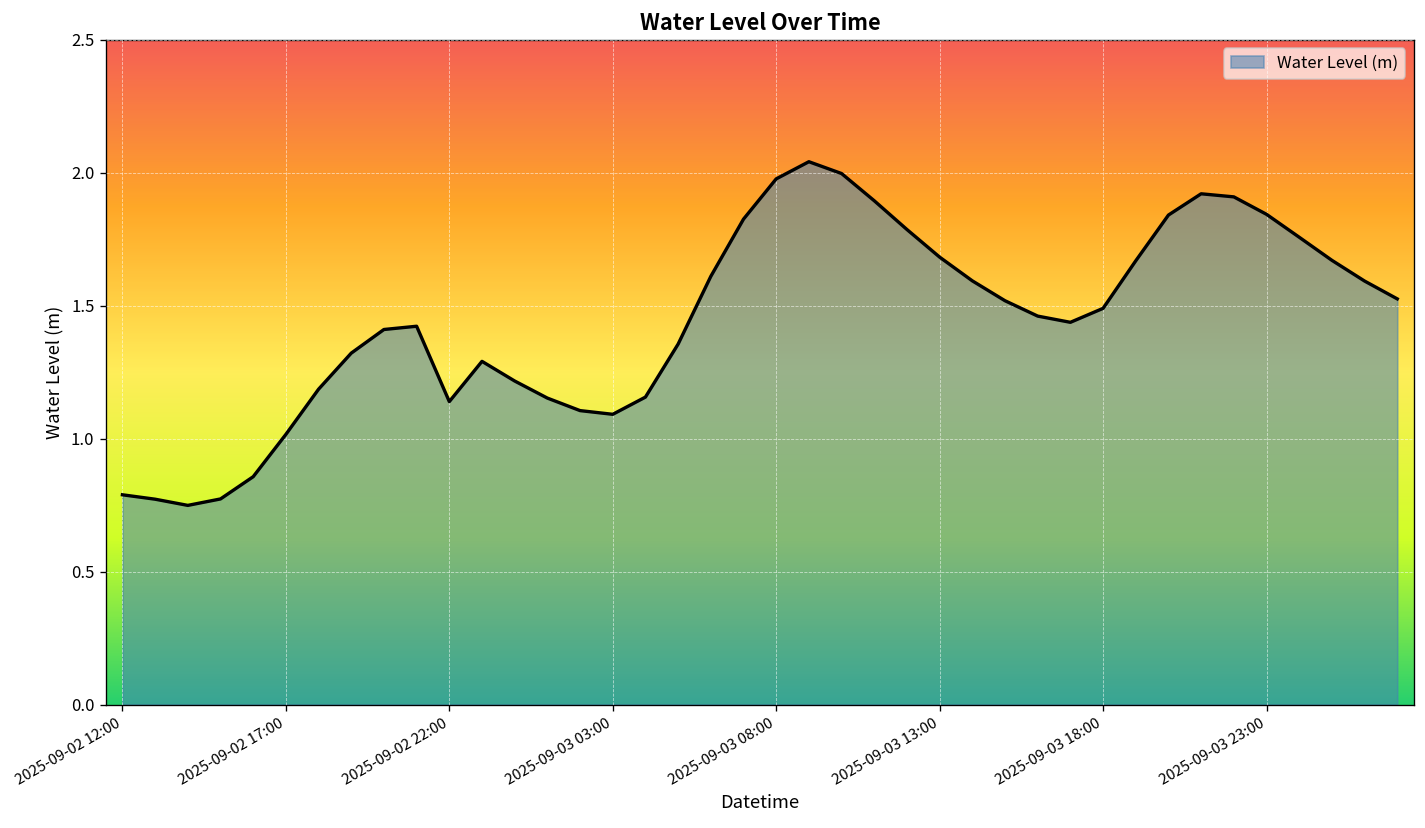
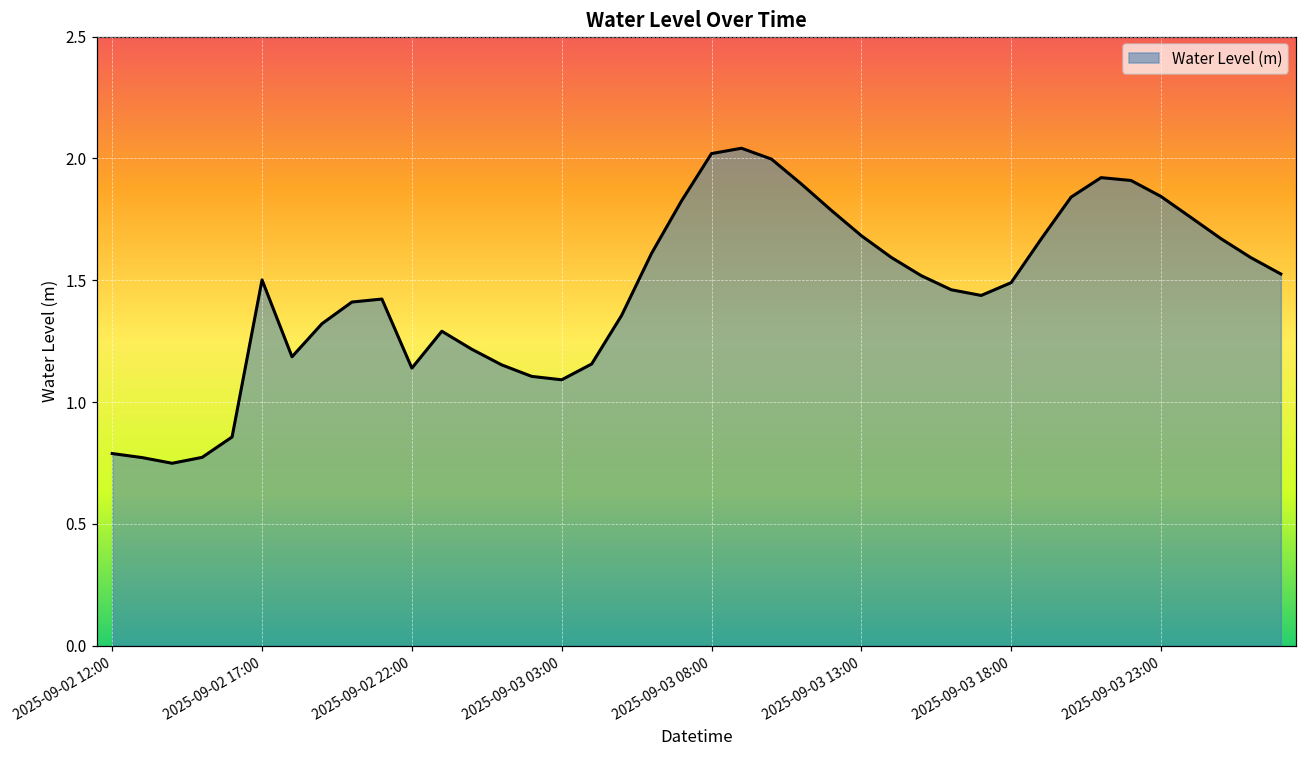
  {
    "2025-09-02 12:00": 0.79,
-   "2025-09-02 17:00": 1.02,
+   "2025-09-02 17:00": 1.50,
    "2025-09-02 22:00": 1.14,
    "2025-09-03 03:00": 1.09,
-   "2025-09-03 08:00": 1.98,
+   "2025-09-03 08:00": 2.02,
    "2025-09-03 13:00": 1.68,
    "2025-09-03 18:00": 1.49,
    "2025-09-03 23:00": 1.84
  }
